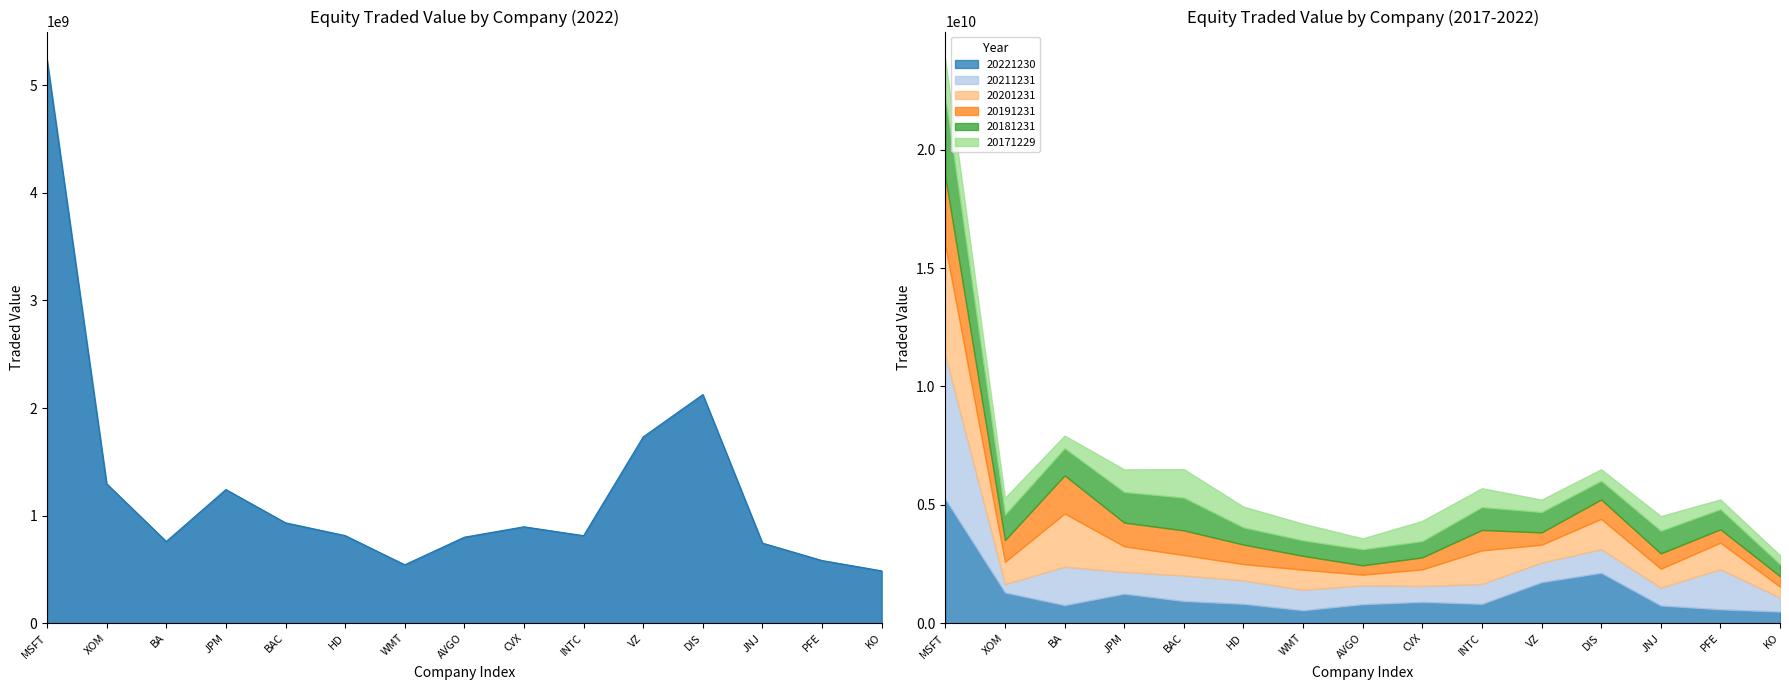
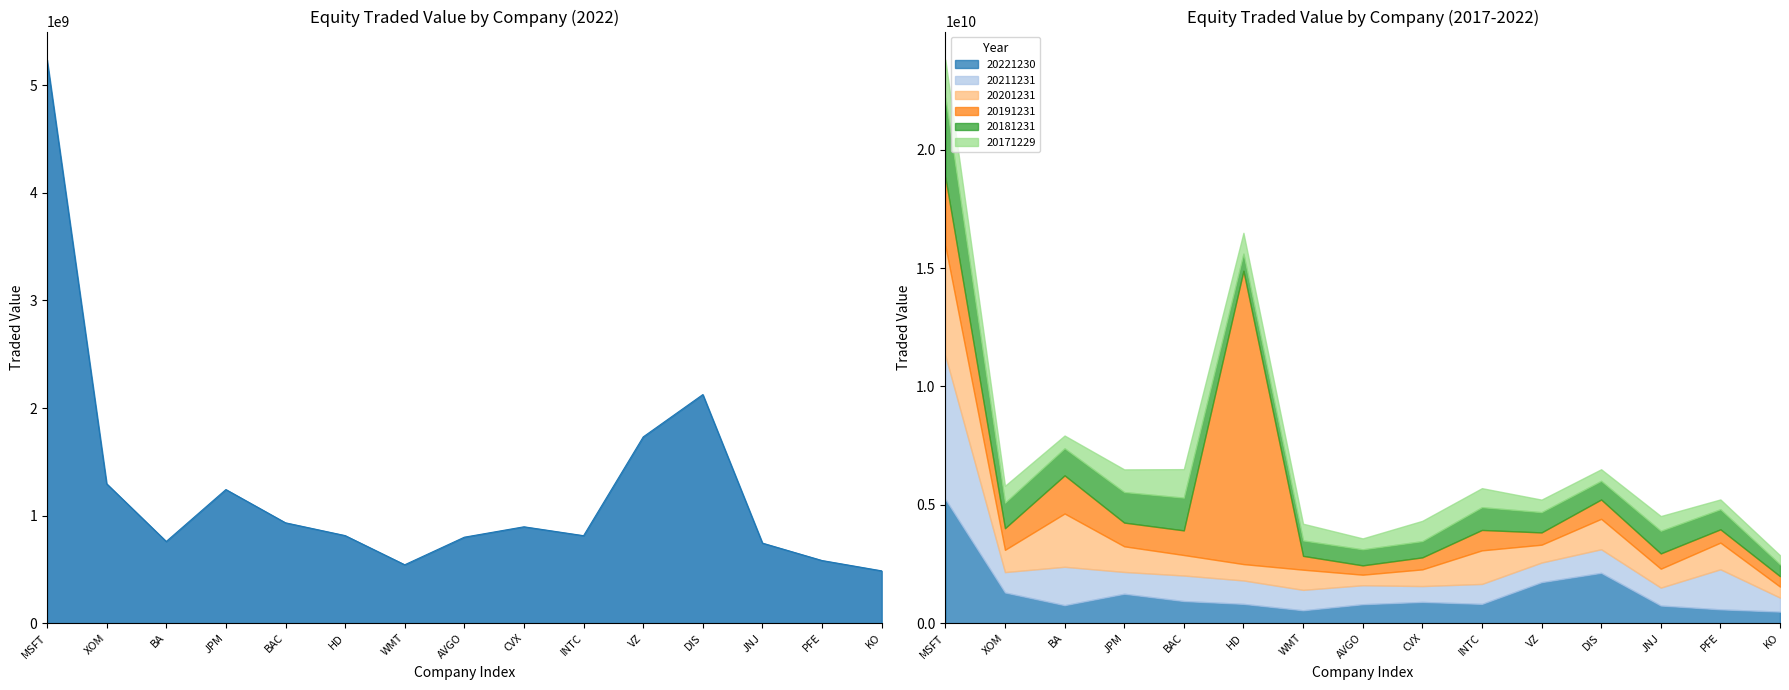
  {
    "Equity Traded Value by Company (2022)": {
      "MSFT": 5240000000,
      "XOM": 1300000000,
      "BA": 760000000,
      "JPM": 1240000000,
      "BAC": 930000000,
      "HD": 810000000,
      "WMT": 540000000,
      "AVGO": 800000000,
      "CVX": 900000000,
      "INTC": 810000000,
      "VZ": 1730000000,
      "DIS": 2130000000,
      "JNJ": 740000000,
      "PFE": 580000000,
      "KO": 490000000
    },
    "Equity Traded Value by Company (2017-2022)": {
      "20221230": {
        "MSFT": 5200000000,
        "XOM": 1300000000,
        "BA": 800000000,
        "JPM": 1200000000,
        "BAC": 900000000,
        "HD": 800000000,
        "WMT": 500000000,
        "AVGO": 800000000,
        "CVX": 900000000,
        "INTC": 800000000,
        "VZ": 1700000000,
        "DIS": 2100000000,
        "JNJ": 700000000,
        "PFE": 600000000,
        "KO": 500000000
      },
      "20211231": {
        "MSFT": 6100000000,
-       "XOM": 400000000,
+       "XOM": 900000000,
        "BA": 1600000000,
        "JPM": 900000000,
        "BAC": 1100000000,
        "HD": 1000000000,
        "WMT": 900000000,
        "AVGO": 800000000,
        "CVX": 700000000,
        "INTC": 800000000,
        "VZ": 800000000,
        "DIS": 1000000000,
        "JNJ": 800000000,
        "PFE": 1700000000,
        "KO": 600000000
      },
      "20201231": {
        "MSFT": 4600000000,
        "XOM": 900000000,
        "BA": 2300000000,
        "JPM": 1100000000,
        "BAC": 900000000,
        "HD": 700000000,
        "WMT": 900000000,
        "AVGO": 400000000,
        "CVX": 700000000,
        "INTC": 1400000000,
        "VZ": 800000000,
        "DIS": 1300000000,
        "JNJ": 800000000,
        "PFE": 1100000000,
        "KO": 500000000
      },
      "20191231": {
        "MSFT": 2900000000,
        "XOM": 900000000,
        "BA": 1600000000,
        "JPM": 1000000000,
        "BAC": 1000000000,
-       "HD": 800000000,
+       "HD": 12400000000,
        "WMT": 600000000,
        "AVGO": 400000000,
        "CVX": 500000000,
        "INTC": 900000000,
        "VZ": 500000000,
        "DIS": 800000000,
        "JNJ": 600000000,
        "PFE": 600000000,
        "KO": 400000000
      },
      "20181231": {
        "MSFT": 3400000000,
        "XOM": 1100000000,
        "BA": 1100000000,
        "JPM": 1300000000,
        "BAC": 1400000000,
        "HD": 700000000,
        "WMT": 700000000,
        "AVGO": 700000000,
        "CVX": 700000000,
        "INTC": 1000000000,
        "VZ": 900000000,
        "DIS": 800000000,
        "JNJ": 1000000000,
        "PFE": 800000000,
        "KO": 500000000
      },
      "20171229": {
        "MSFT": 1600000000,
        "XOM": 700000000,
        "BA": 500000000,
        "JPM": 1000000000,
        "BAC": 1200000000,
        "HD": 900000000,
        "WMT": 700000000,
        "AVGO": 500000000,
        "CVX": 900000000,
        "INTC": 800000000,
        "VZ": 500000000,
        "DIS": 500000000,
        "JNJ": 600000000,
        "PFE": 400000000,
        "KO": 400000000
      }
    }
  }
